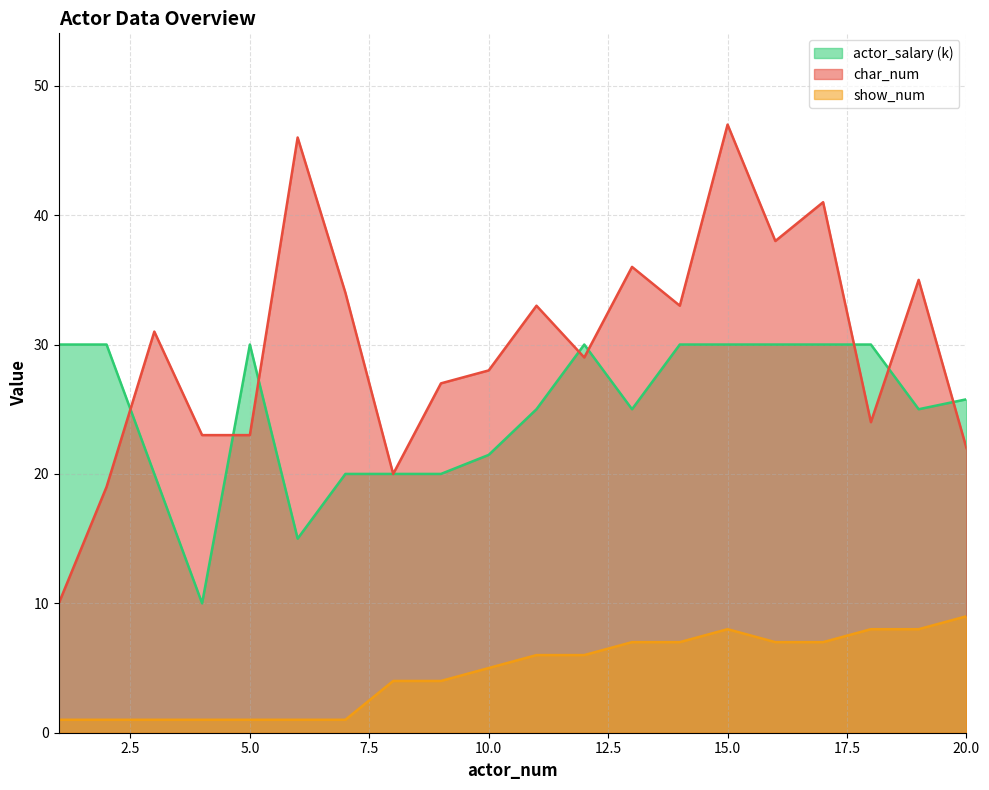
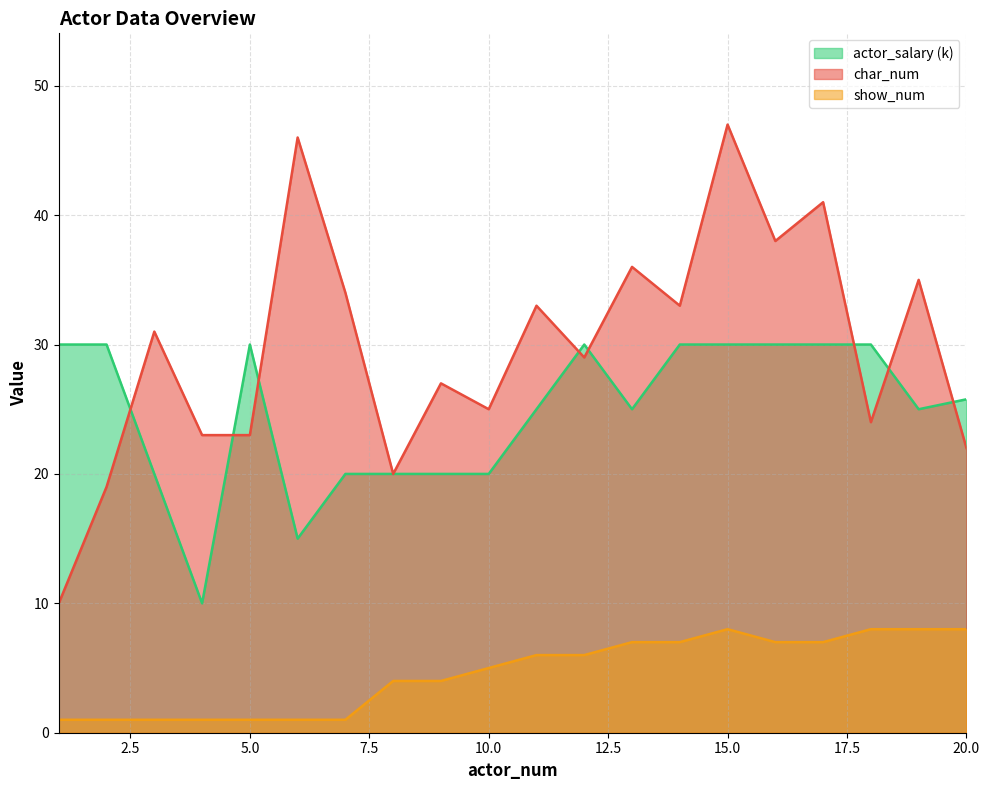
  {
    "actor_salary (k)": {
      "5.0": 30.0,
-     "10.0": 21.5,
+     "10.0": 20.0,
      "15.0": 30.0,
      "20.0": 25.8
    },
    "char_num": {
      "5.0": 23,
-     "10.0": 28,
+     "10.0": 25,
      "15.0": 47,
      "20.0": 22
    },
    "show_num": {
      "5.0": 1,
      "10.0": 5,
      "15.0": 8,
-     "20.0": 9
+     "20.0": 8
    }
  }
